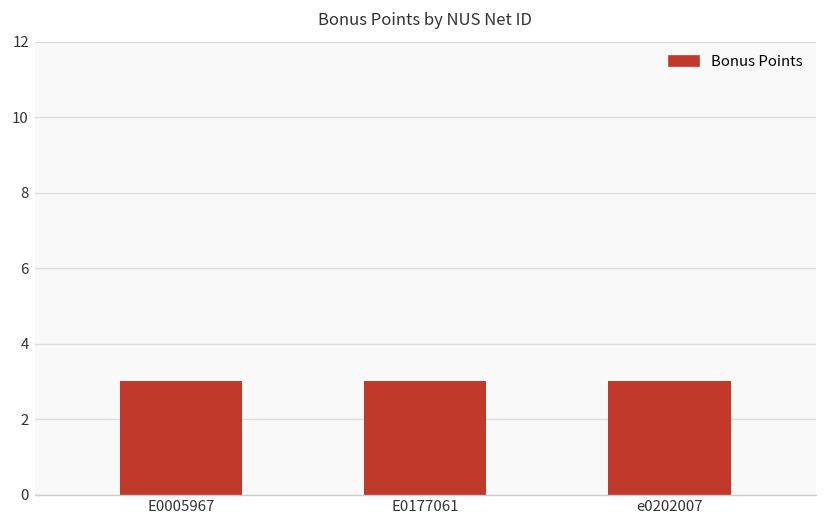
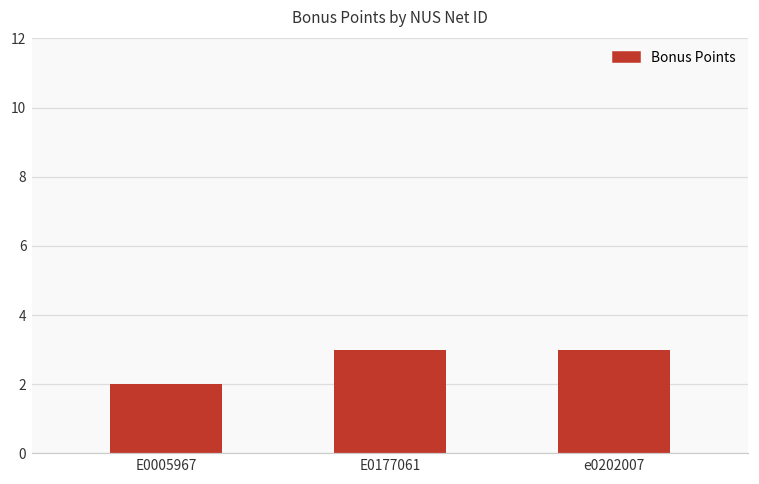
  {
-   "E0005967": 3,
+   "E0005967": 2,
    "E0177061": 3,
    "e0202007": 3
  }
